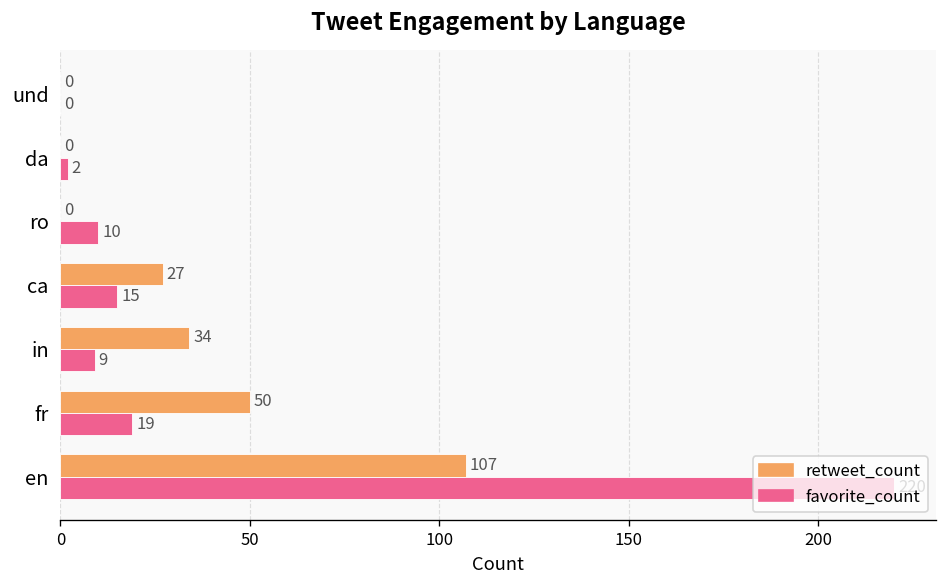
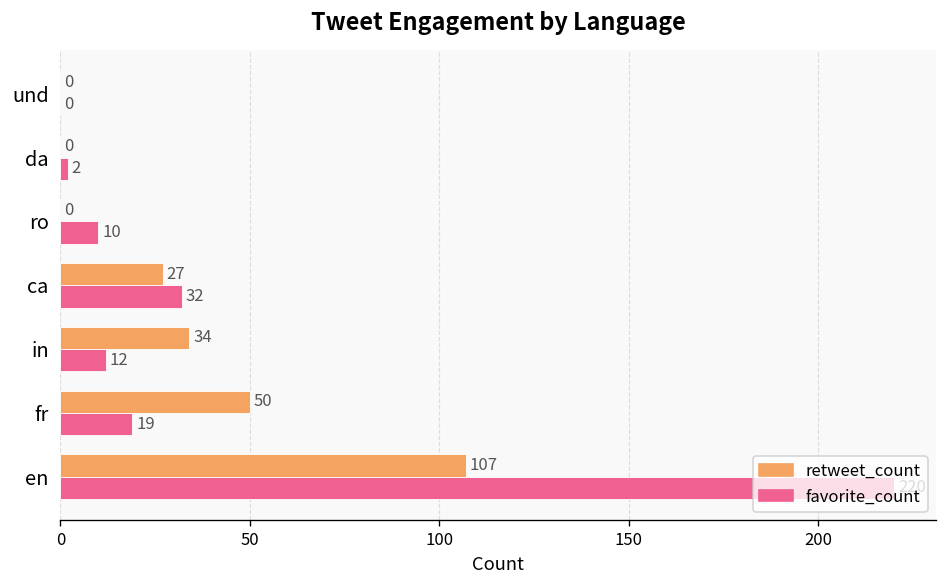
  {
    "retweet_count": {
      "und": 0,
      "da": 0,
      "ro": 0,
      "ca": 27,
      "in": 34,
      "fr": 50,
      "en": 107
    },
    "favorite_count": {
      "und": 0,
      "da": 2,
      "ro": 10,
-     "ca": 15,
-     "in": 9,
+     "ca": 32,
+     "in": 12,
      "fr": 19
    }
  }
